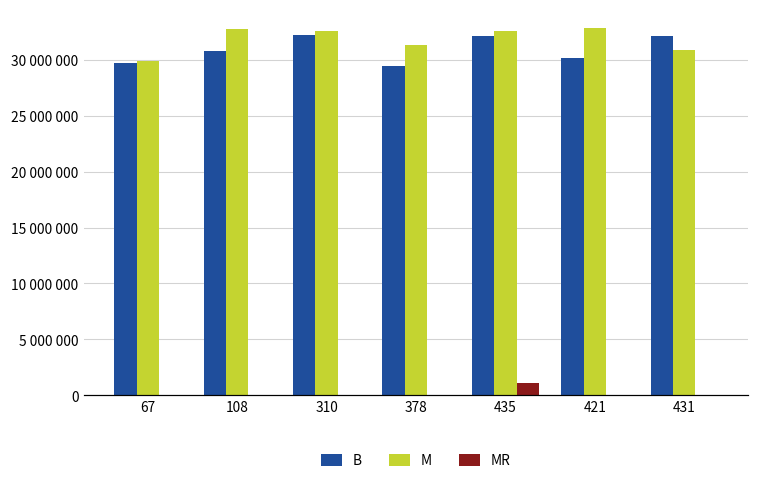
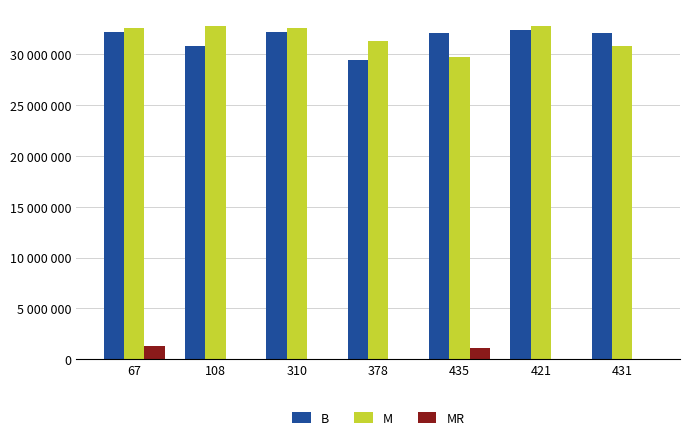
  {
    "B": {
-     "67": 29800000,
+     "67": 32200000,
      "108": 30800000,
      "310": 32200000,
      "378": 29500000,
      "435": 32100000,
-     "421": 30200000,
+     "421": 32400000,
      "431": 32200000
    },
    "M": {
-     "67": 29900000,
+     "67": 32600000,
      "108": 32800000,
      "310": 32600000,
      "378": 31300000,
-     "435": 32600000,
+     "435": 29800000,
      "421": 32800000,
      "431": 30900000
    },
    "MR": {
-     "67": 0,
+     "67": 1300000,
      "435": 1100000
    }
  }
